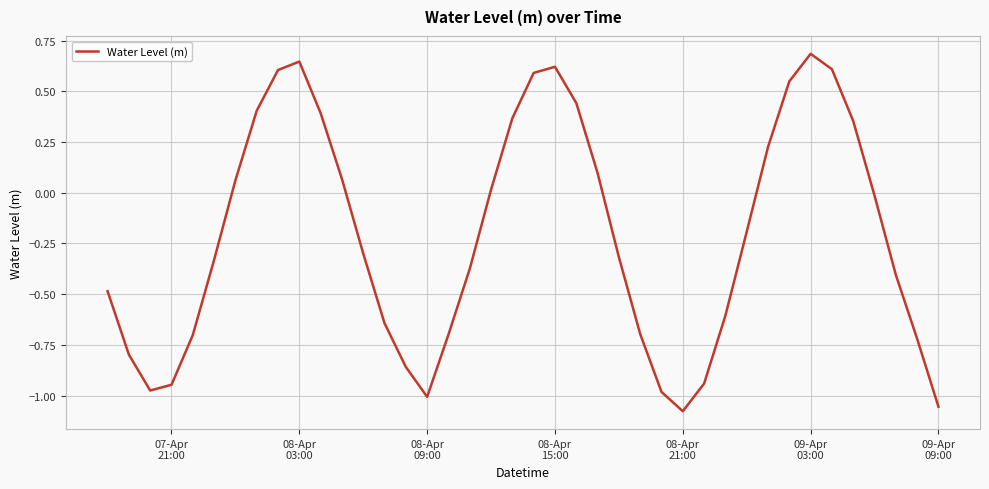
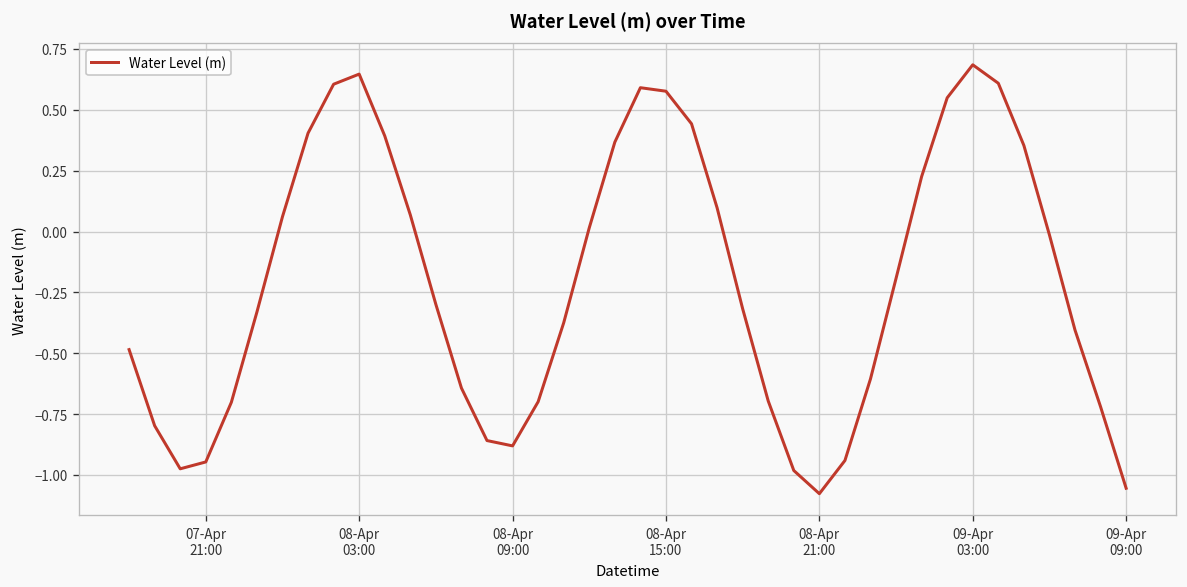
  {
    "07-Apr 21:00": -0.95,
    "08-Apr 03:00": 0.65,
-   "08-Apr 09:00": -1.01,
-   "08-Apr 15:00": 0.62,
+   "08-Apr 09:00": -0.88,
+   "08-Apr 15:00": 0.58,
    "08-Apr 21:00": -1.08,
    "09-Apr 03:00": 0.68,
    "09-Apr 09:00": -1.05
  }
